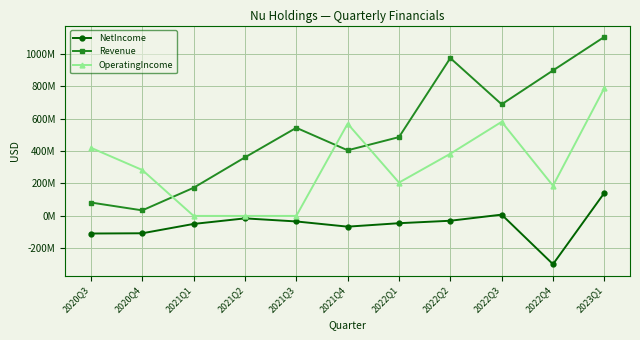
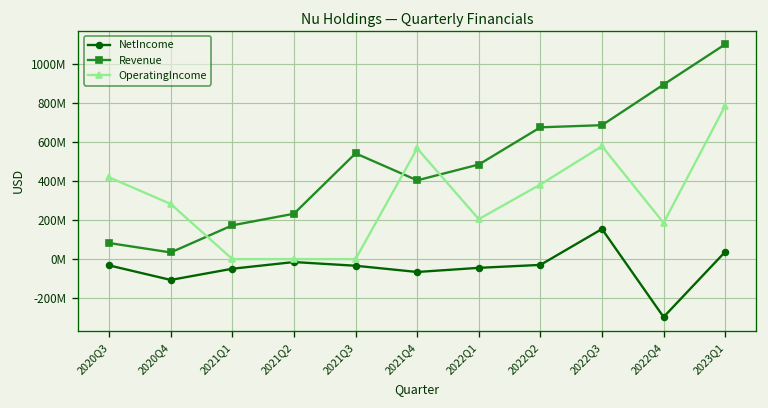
  {
    "NetIncome": {
-     "2020Q3": -110000000,
+     "2020Q3": -30000000,
      "2020Q4": -110000000,
      "2021Q1": -50000000,
      "2021Q3": -30000000,
      "2021Q4": -70000000,
      "2022Q1": -50000000,
      "2022Q2": -30000000,
-     "2022Q3": 10000000,
+     "2022Q3": 150000000,
      "2022Q4": -300000000,
-     "2023Q1": 140000000
+     "2023Q1": 40000000
    },
    "Revenue": {
      "2020Q3": 80000000,
      "2020Q4": 30000000,
      "2021Q1": 170000000,
-     "2021Q2": 360000000,
+     "2021Q2": 230000000,
      "2021Q3": 540000000,
      "2021Q4": 400000000,
      "2022Q1": 490000000,
-     "2022Q2": 970000000,
+     "2022Q2": 680000000,
      "2022Q3": 690000000,
      "2022Q4": 900000000,
      "2023Q1": 1100000000
    },
    "OperatingIncome": {
      "2020Q3": 420000000,
      "2020Q4": 280000000,
      "2021Q1": 0,
      "2021Q3": 0,
      "2021Q4": 570000000,
      "2022Q1": 210000000,
      "2022Q2": 380000000,
      "2022Q3": 580000000,
      "2022Q4": 190000000,
      "2023Q1": 790000000
    }
  }
